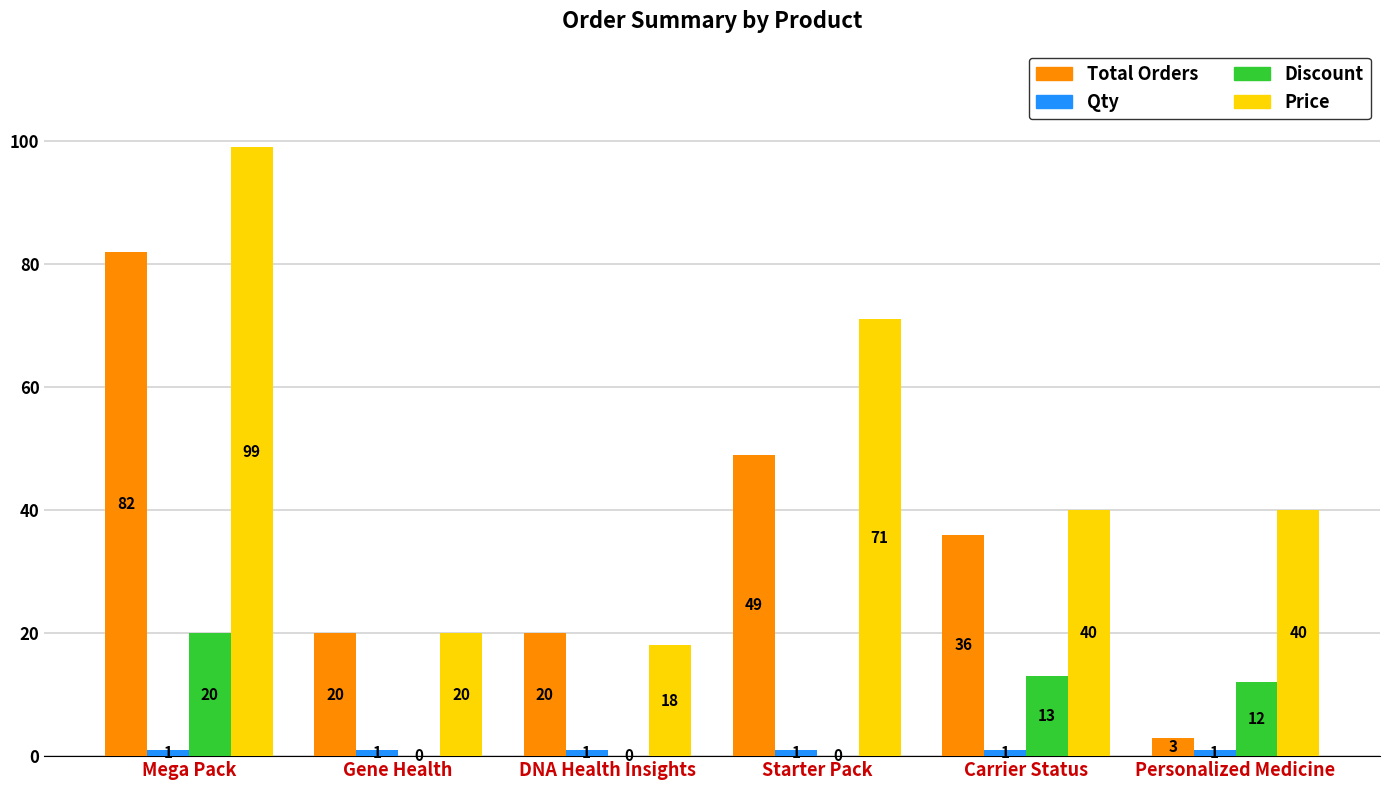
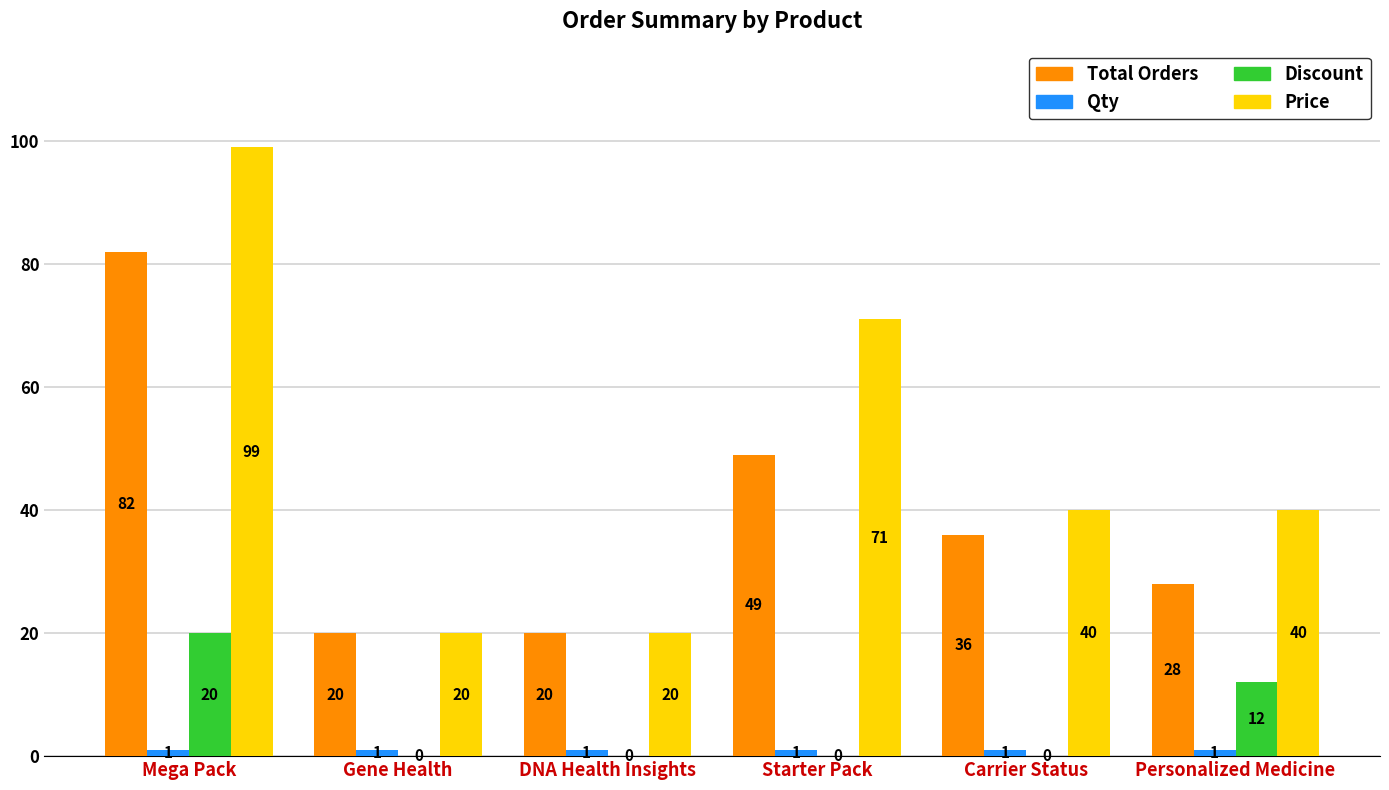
  {
    "Total Orders": {
      "Mega Pack": 82,
      "Gene Health": 20,
      "DNA Health Insights": 20,
      "Starter Pack": 49,
      "Carrier Status": 36,
-     "Personalized Medicine": 3
+     "Personalized Medicine": 28
    },
    "Qty": {
      "Mega Pack": 1,
      "Gene Health": 1,
      "DNA Health Insights": 1,
      "Starter Pack": 1,
      "Carrier Status": 1,
      "Personalized Medicine": 1
    },
    "Discount": {
      "Mega Pack": 20,
      "Gene Health": 0,
      "DNA Health Insights": 0,
      "Starter Pack": 0,
-     "Carrier Status": 13,
+     "Carrier Status": 0,
      "Personalized Medicine": 12
    },
    "Price": {
      "Mega Pack": 99,
      "Gene Health": 20,
-     "DNA Health Insights": 18,
+     "DNA Health Insights": 20,
      "Starter Pack": 71,
      "Carrier Status": 40,
      "Personalized Medicine": 40
    }
  }
